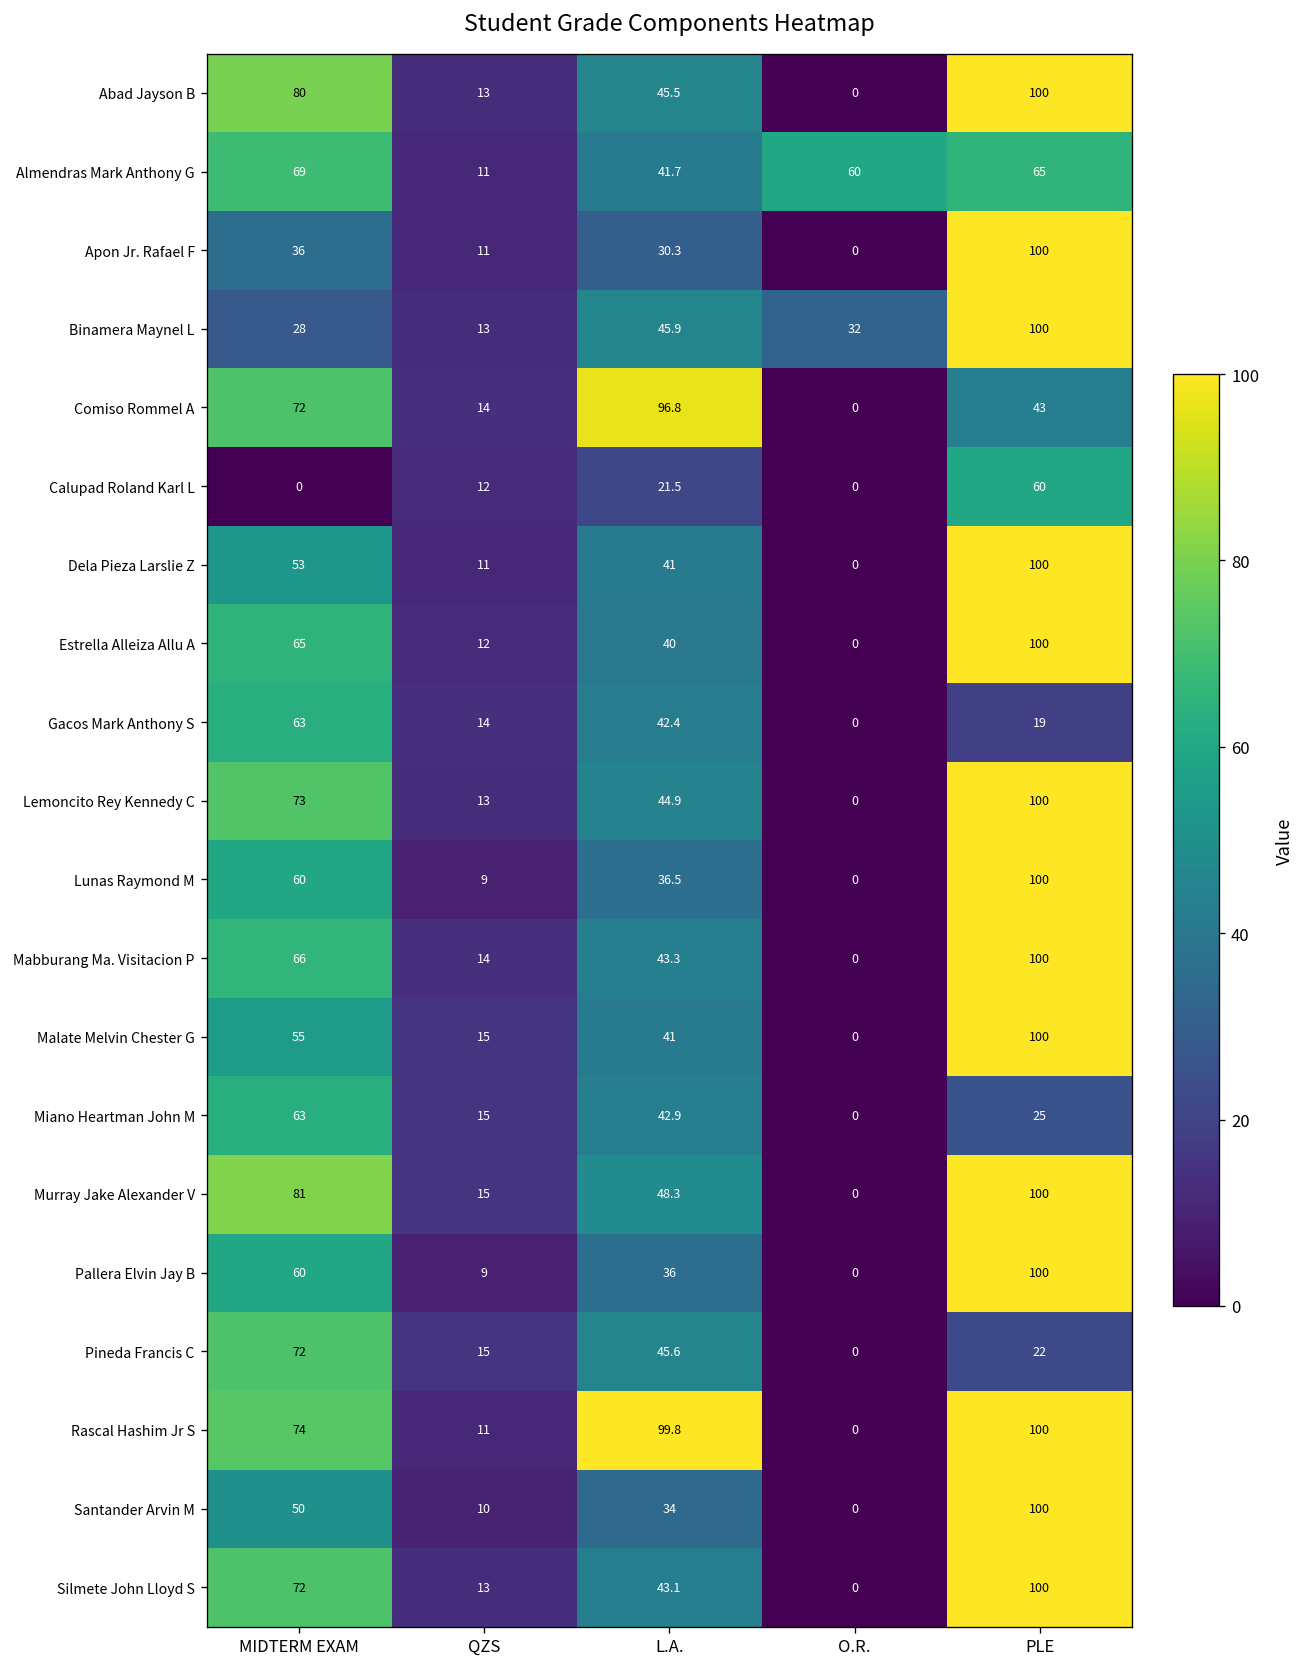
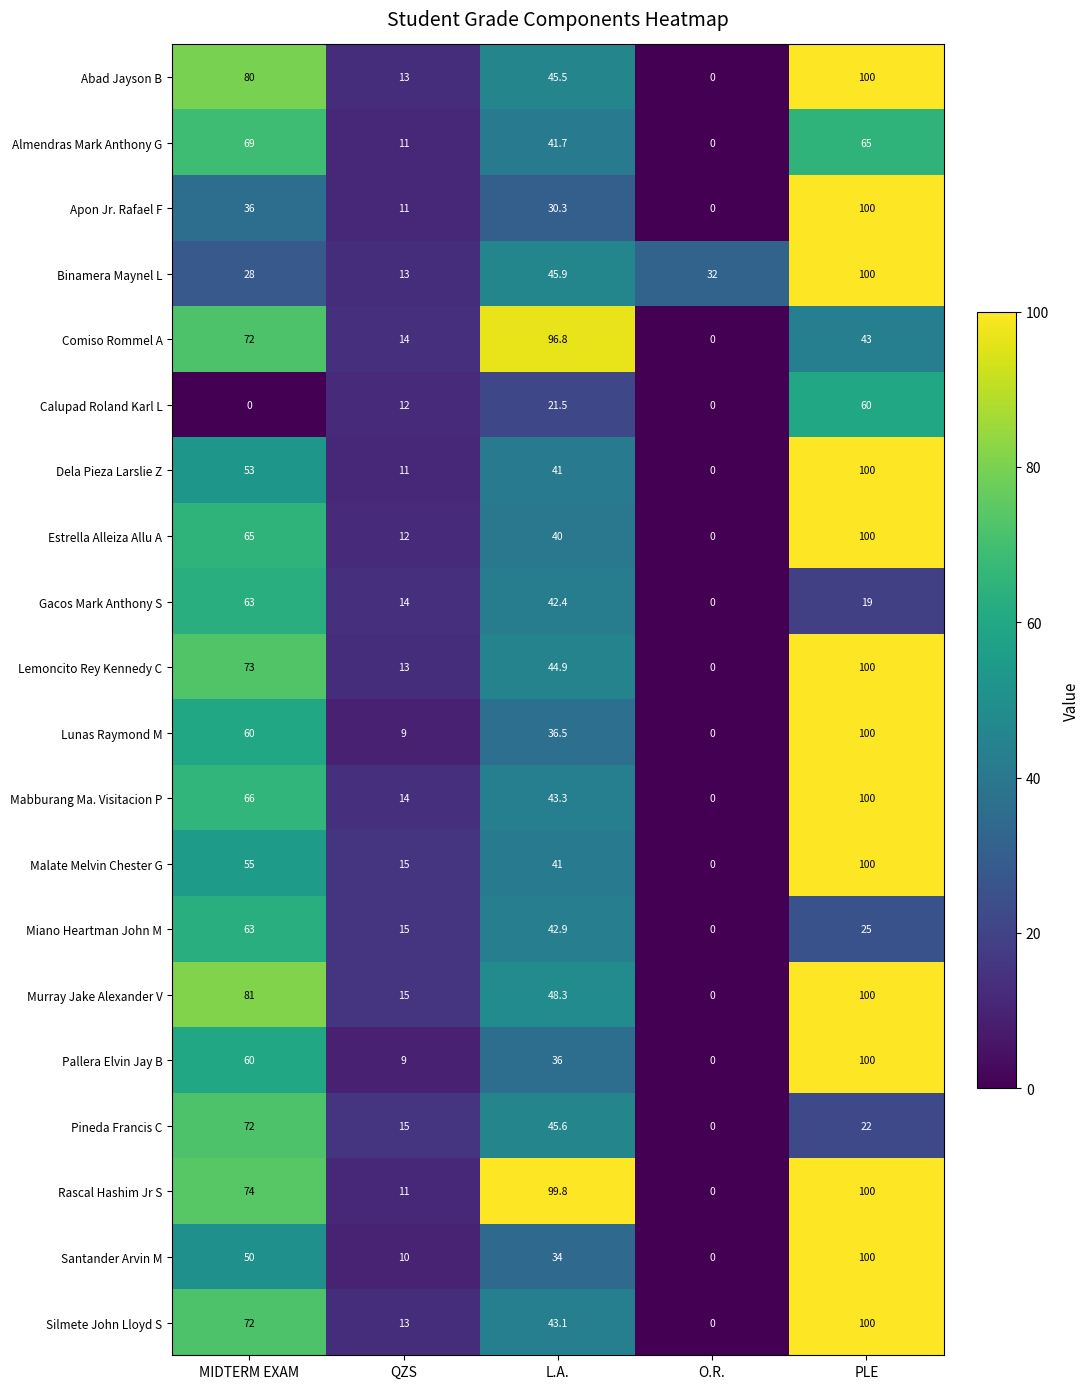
  {
    "Abad Jayson B": {
      "MIDTERM EXAM": 80,
      "QZS": 13,
      "L.A.": 45.5,
      "O.R.": 0,
      "PLE": 100
    },
    "Almendras Mark Anthony G": {
      "MIDTERM EXAM": 69,
      "QZS": 11,
      "L.A.": 41.7,
-     "O.R.": 60,
+     "O.R.": 0,
      "PLE": 65
    },
    "Apon Jr. Rafael F": {
      "MIDTERM EXAM": 36,
      "QZS": 11,
      "L.A.": 30.3,
      "O.R.": 0,
      "PLE": 100
    },
    "Binamera Maynel L": {
      "MIDTERM EXAM": 28,
      "QZS": 13,
      "L.A.": 45.9,
      "O.R.": 32,
      "PLE": 100
    },
    "Comiso Rommel A": {
      "MIDTERM EXAM": 72,
      "QZS": 14,
      "L.A.": 96.8,
      "O.R.": 0,
      "PLE": 43
    },
    "Calupad Roland Karl L": {
      "MIDTERM EXAM": 0,
      "QZS": 12,
      "L.A.": 21.5,
      "O.R.": 0,
      "PLE": 60
    },
    "Dela Pieza Larslie Z": {
      "MIDTERM EXAM": 53,
      "QZS": 11,
      "L.A.": 41,
      "O.R.": 0,
      "PLE": 100
    },
    "Estrella Alleiza Allu A": {
      "MIDTERM EXAM": 65,
      "QZS": 12,
      "L.A.": 40,
      "O.R.": 0,
      "PLE": 100
    },
    "Gacos Mark Anthony S": {
      "MIDTERM EXAM": 63,
      "QZS": 14,
      "L.A.": 42.4,
      "O.R.": 0,
      "PLE": 19
    },
    "Lemoncito Rey Kennedy C": {
      "MIDTERM EXAM": 73,
      "QZS": 13,
      "L.A.": 44.9,
      "O.R.": 0,
      "PLE": 100
    },
    "Lunas Raymond M": {
      "MIDTERM EXAM": 60,
      "QZS": 9,
      "L.A.": 36.5,
      "O.R.": 0,
      "PLE": 100
    },
    "Mabburang Ma. Visitacion P": {
      "MIDTERM EXAM": 66,
      "QZS": 14,
      "L.A.": 43.3,
      "O.R.": 0,
      "PLE": 100
    },
    "Malate Melvin Chester G": {
      "MIDTERM EXAM": 55,
      "QZS": 15,
      "L.A.": 41,
      "O.R.": 0,
      "PLE": 100
    },
    "Miano Heartman John M": {
      "MIDTERM EXAM": 63,
      "QZS": 15,
      "L.A.": 42.9,
      "O.R.": 0,
      "PLE": 25
    },
    "Murray Jake Alexander V": {
      "MIDTERM EXAM": 81,
      "QZS": 15,
      "L.A.": 48.3,
      "O.R.": 0,
      "PLE": 100
    },
    "Pallera Elvin Jay B": {
      "MIDTERM EXAM": 60,
      "QZS": 9,
      "L.A.": 36,
      "O.R.": 0,
      "PLE": 100
    },
    "Pineda Francis C": {
      "MIDTERM EXAM": 72,
      "QZS": 15,
      "L.A.": 45.6,
      "O.R.": 0,
      "PLE": 22
    },
    "Rascal Hashim Jr S": {
      "MIDTERM EXAM": 74,
      "QZS": 11,
      "L.A.": 99.8,
      "O.R.": 0,
      "PLE": 100
    },
    "Santander Arvin M": {
      "MIDTERM EXAM": 50,
      "QZS": 10,
      "L.A.": 34,
      "O.R.": 0,
      "PLE": 100
    },
    "Silmete John Lloyd S": {
      "MIDTERM EXAM": 72,
      "QZS": 13,
      "L.A.": 43.1,
      "O.R.": 0,
      "PLE": 100
    }
  }
